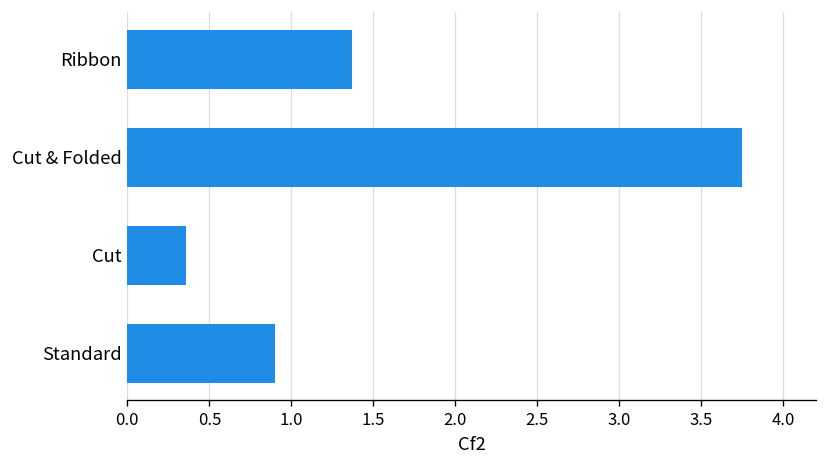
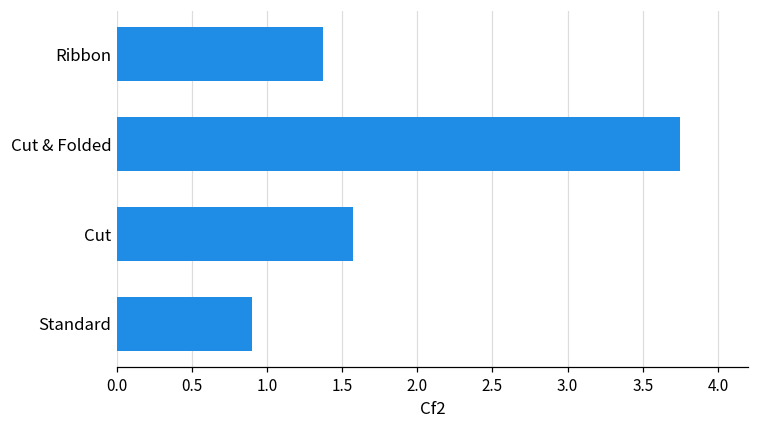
  {
    "Ribbon": 1.37,
    "Cut & Folded": 3.75,
-   "Cut": 0.36,
+   "Cut": 1.57,
    "Standard": 0.90
  }
